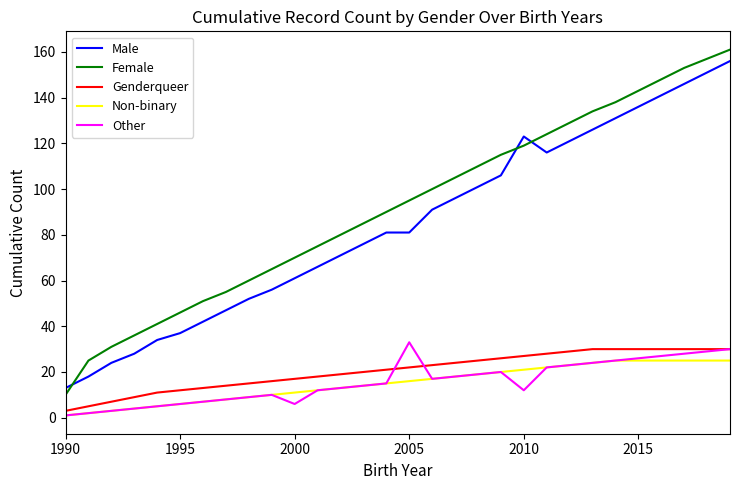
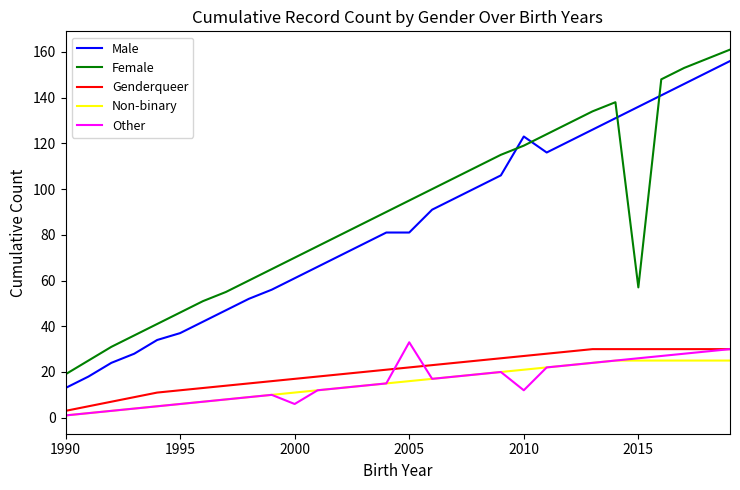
  {
    "Male": {
      "1990": 13,
      "1995": 37,
      "2000": 61,
      "2005": 81,
      "2010": 123,
      "2015": 136
    },
    "Female": {
-     "1990": 10,
+     "1990": 19,
      "1995": 46,
      "2000": 70,
      "2005": 95,
      "2010": 119,
-     "2015": 143
+     "2015": 57
    },
    "Genderqueer": {
      "1990": 3,
      "1995": 12,
      "2000": 17,
      "2005": 22,
      "2010": 27,
      "2015": 30
    },
    "Non-binary": {
      "2000": 11,
      "2005": 16,
      "2010": 21
    },
    "Other": {
      "2000": 6,
      "2005": 33,
      "2010": 12
    }
  }
